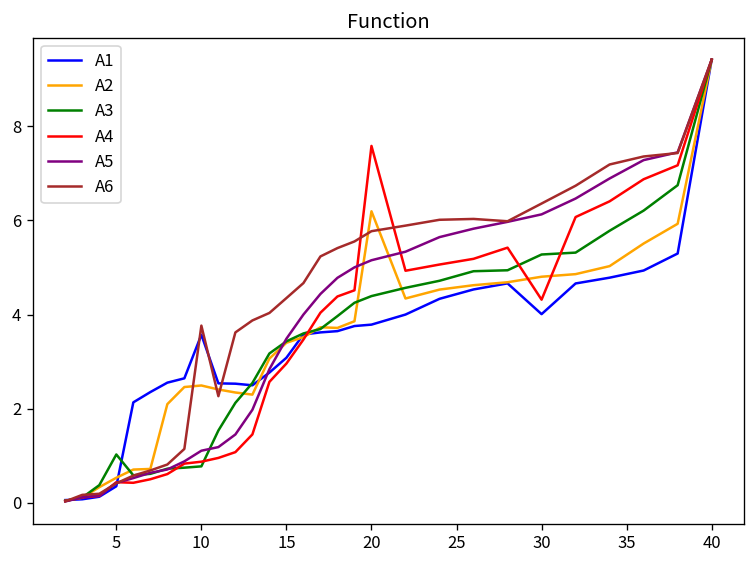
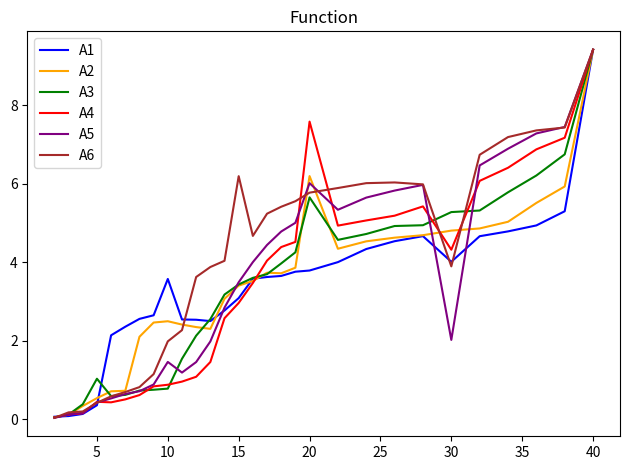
  {
    "A1": {
      "10": 3.6,
      "15": 3.1,
      "20": 3.8,
      "30": 4.0
    },
    "A2": {
      "5": 0.5,
      "10": 2.5,
      "20": 6.2,
      "30": 4.8
    },
    "A3": {
      "5": 1.0,
      "10": 0.8,
-     "20": 4.4,
+     "20": 5.7,
      "30": 5.3
    },
    "A4": {
      "10": 0.9,
      "15": 3.0,
      "20": 7.6,
      "30": 4.3
    },
    "A5": {
-     "10": 1.1,
-     "20": 5.2,
-     "30": 6.1
+     "10": 1.5,
+     "20": 6.0,
+     "30": 2.0
    },
    "A6": {
-     "10": 3.8,
-     "15": 4.4,
+     "10": 2.0,
+     "15": 6.2,
      "20": 5.8,
-     "30": 6.4
+     "30": 3.9
    }
  }
